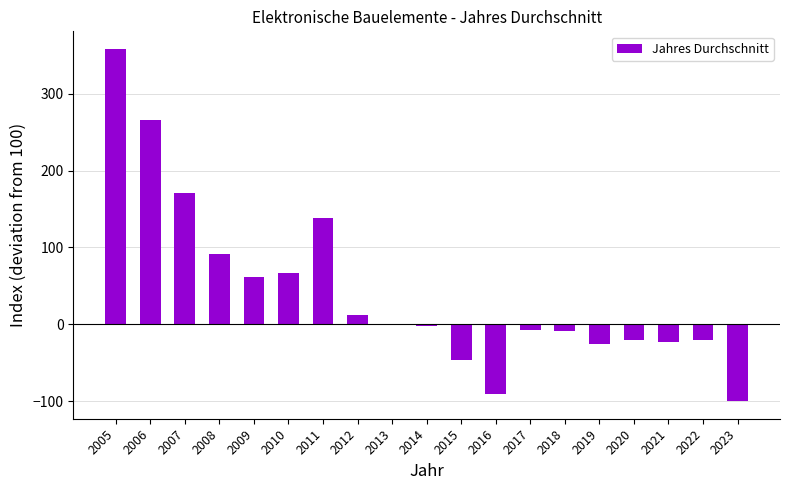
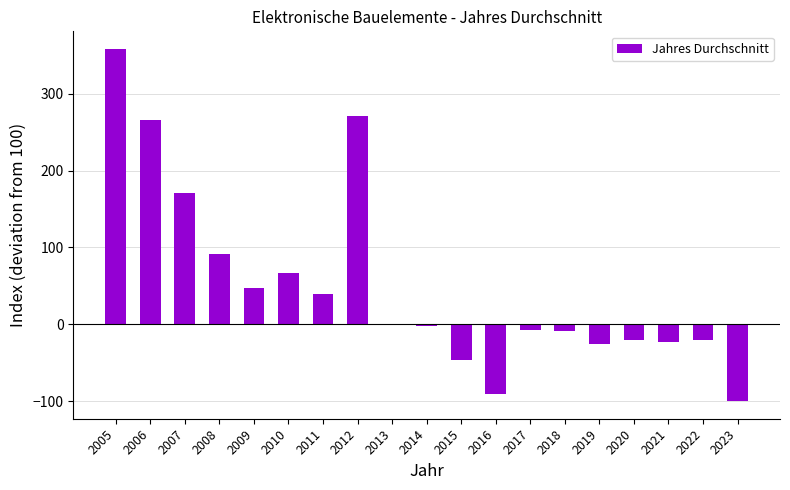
  {
    "2005": 360,
    "2006": 270,
    "2007": 170,
    "2008": 90,
-   "2009": 60,
+   "2009": 50,
    "2010": 70,
-   "2011": 140,
-   "2012": 10,
+   "2011": 40,
+   "2012": 270,
    "2015": -50,
    "2016": -90,
    "2017": -10,
    "2018": -10,
    "2019": -30,
    "2020": -20,
    "2021": -20,
    "2022": -20,
    "2023": -100
  }
